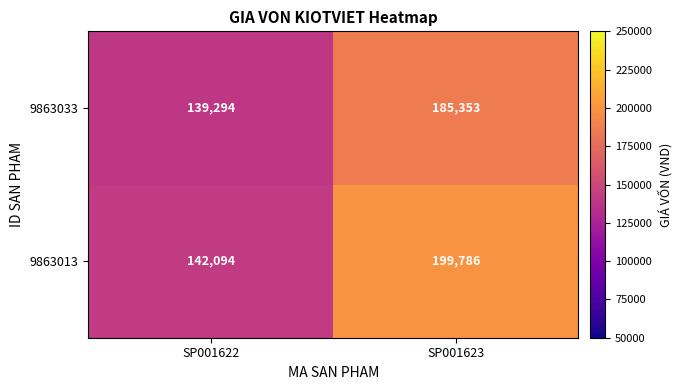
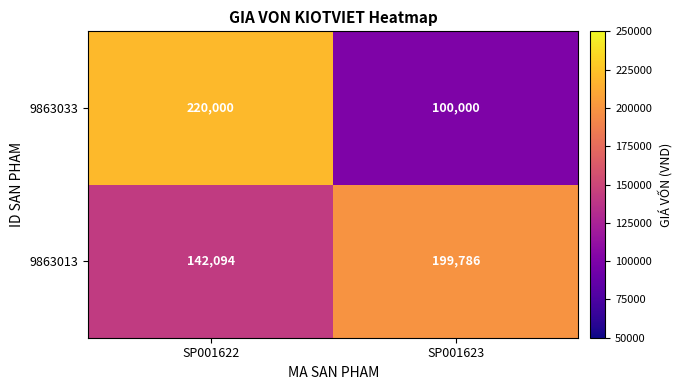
  {
    "9863033": {
-     "SP001622": "139,294",
-     "SP001623": "185,353"
+     "SP001622": "220,000",
+     "SP001623": "100,000"
    },
    "9863013": {
      "SP001622": "142,094",
      "SP001623": "199,786"
    }
  }
